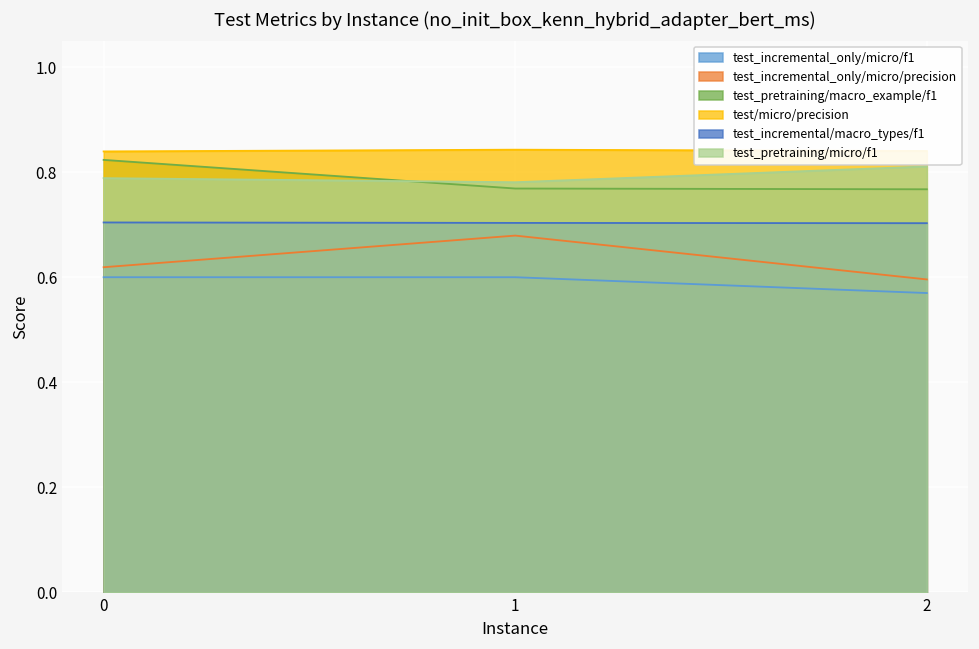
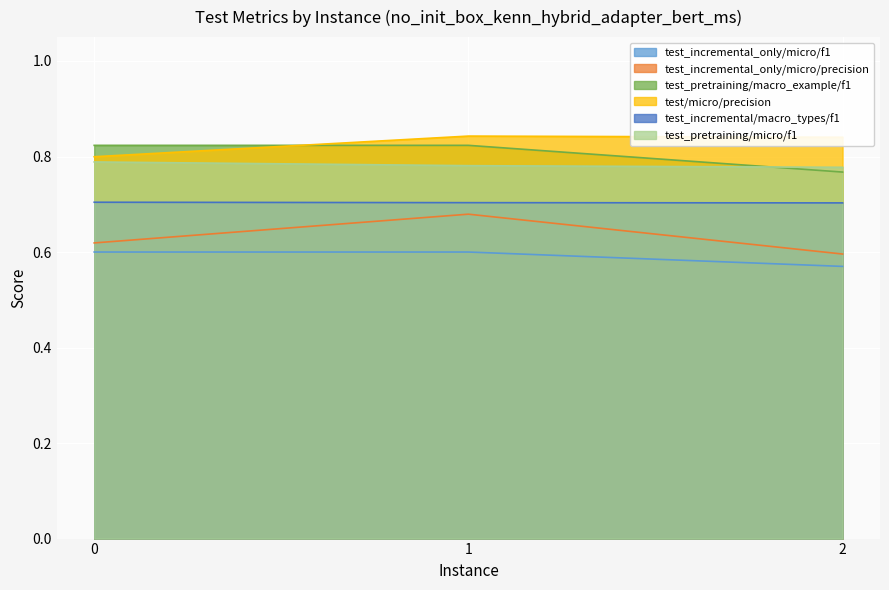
  {
    "test_incremental_only/micro/precision": {
      "0": 0.62,
      "1": 0.68,
      "2": 0.60
    },
    "test_pretraining/macro_example/f1": {
      "0": 0.82,
-     "1": 0.77,
+     "1": 0.82,
      "2": 0.77
    },
    "test/micro/precision": {
-     "0": 0.84,
+     "0": 0.80,
      "1": 0.84
    },
    "test_pretraining/micro/f1": {
      "0": 0.79,
      "1": 0.78,
-     "2": 0.81
+     "2": 0.78
    }
  }
